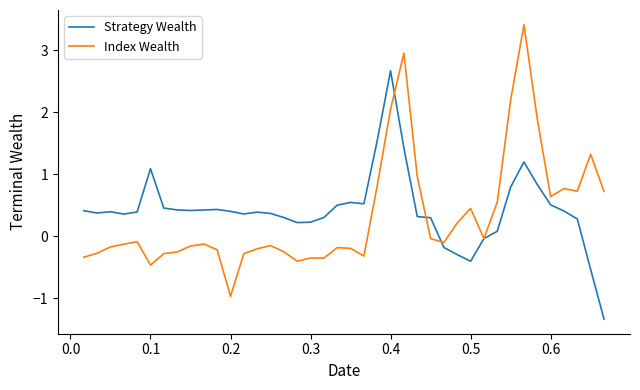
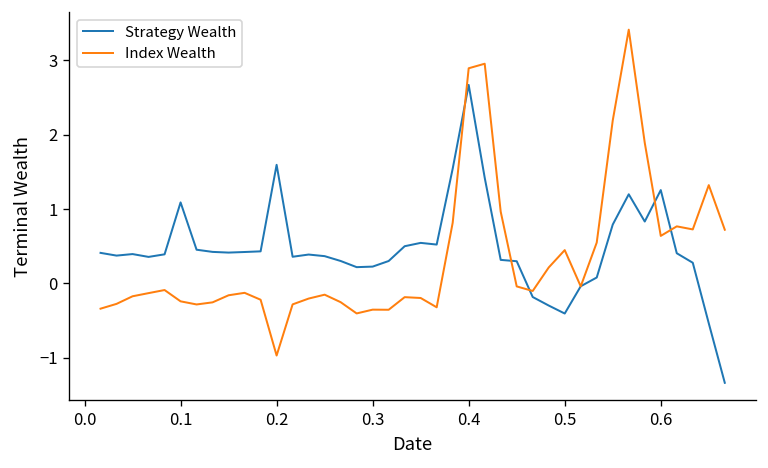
  {
    "Strategy Wealth": {
      "0.1": 1.1,
-     "0.2": 0.4,
+     "0.2": 1.6,
      "0.3": 0.2,
      "0.4": 2.7,
      "0.5": -0.4,
-     "0.6": 0.5
+     "0.6": 1.3
    },
    "Index Wealth": {
-     "0.1": -0.5,
+     "0.1": -0.2,
      "0.2": -1.0,
      "0.3": -0.4,
-     "0.4": 2.0,
+     "0.4": 2.9,
      "0.5": 0.4,
      "0.6": 0.6
    }
  }
